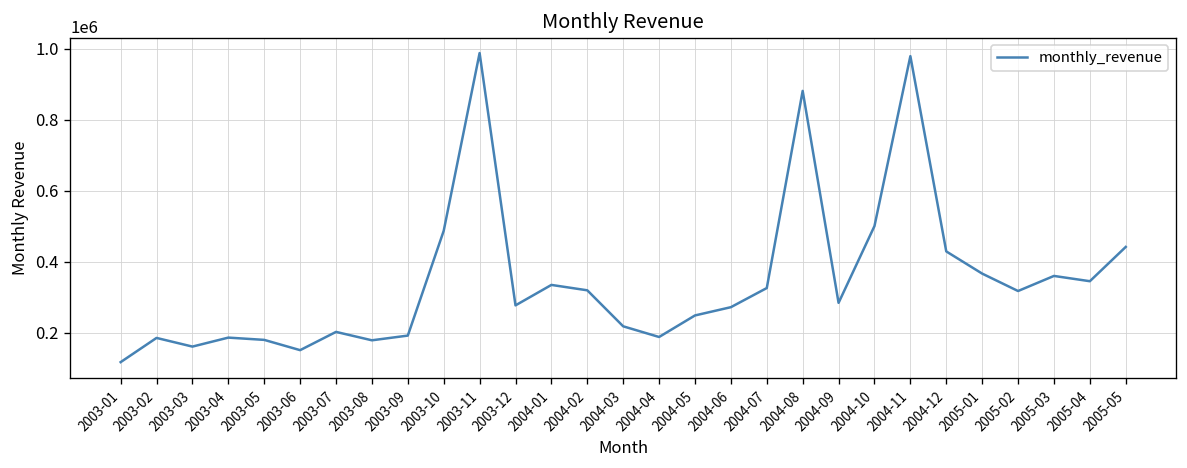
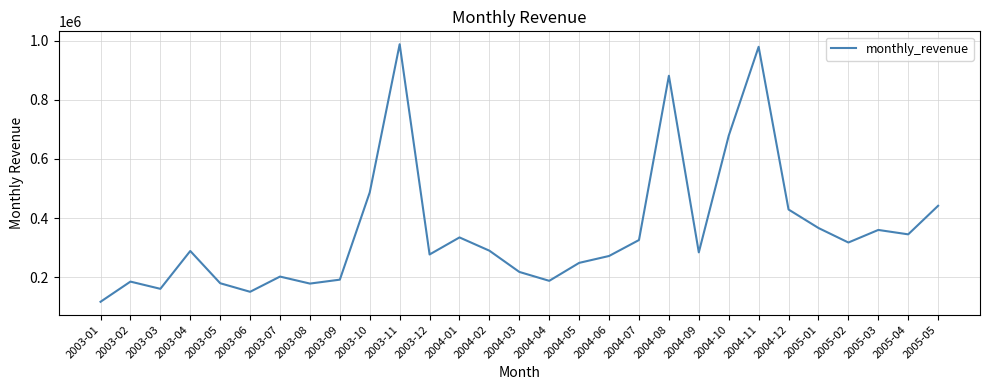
  {
    "2003-01": 120000,
    "2003-02": 180000,
    "2003-03": 160000,
-   "2003-04": 190000,
+   "2003-04": 290000,
    "2003-05": 180000,
    "2003-06": 150000,
    "2003-07": 200000,
    "2003-08": 180000,
    "2003-09": 190000,
    "2003-10": 490000,
    "2003-11": 990000,
    "2003-12": 280000,
    "2004-01": 330000,
-   "2004-02": 320000,
+   "2004-02": 290000,
    "2004-03": 220000,
    "2004-04": 190000,
    "2004-05": 250000,
    "2004-06": 270000,
    "2004-07": 330000,
    "2004-08": 880000,
    "2004-09": 280000,
-   "2004-10": 500000,
+   "2004-10": 680000,
    "2004-11": 980000,
    "2004-12": 430000,
    "2005-01": 370000,
    "2005-02": 320000,
    "2005-03": 360000,
    "2005-04": 340000,
    "2005-05": 440000
  }
